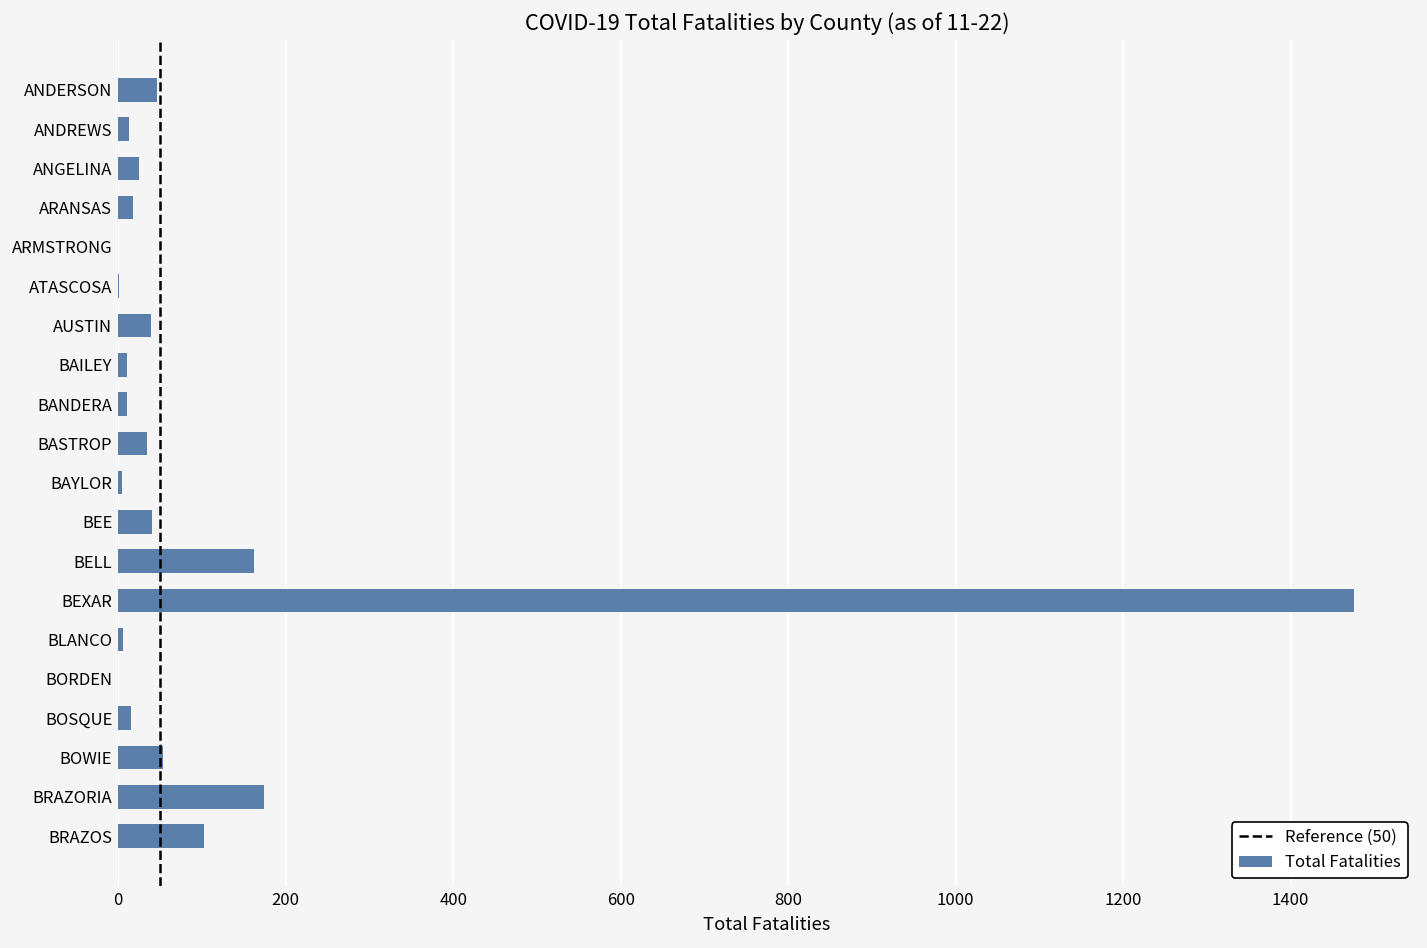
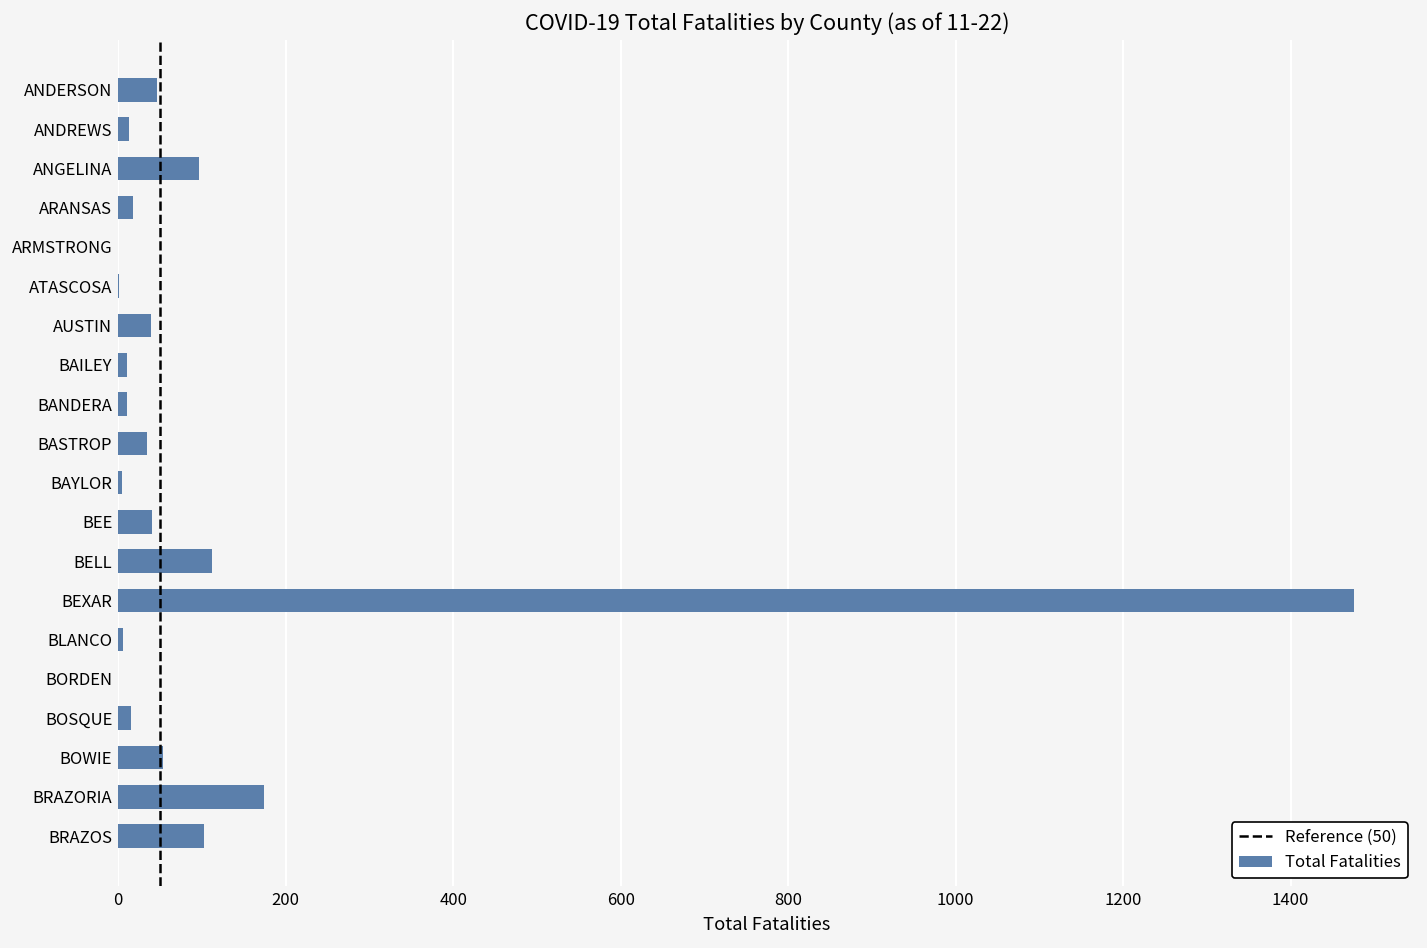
  {
    "ANDERSON": 50,
    "ANDREWS": 10,
-   "ANGELINA": 30,
+   "ANGELINA": 100,
    "ARANSAS": 20,
    "ARMSTRONG": 0,
    "AUSTIN": 40,
    "BAILEY": 10,
    "BANDERA": 10,
    "BASTROP": 40,
    "BAYLOR": 0,
    "BEE": 40,
-   "BELL": 160,
+   "BELL": 110,
    "BEXAR": 1480,
    "BLANCO": 10,
    "BORDEN": 0,
    "BOSQUE": 20,
    "BOWIE": 50,
    "BRAZORIA": 170,
    "BRAZOS": 100
  }
